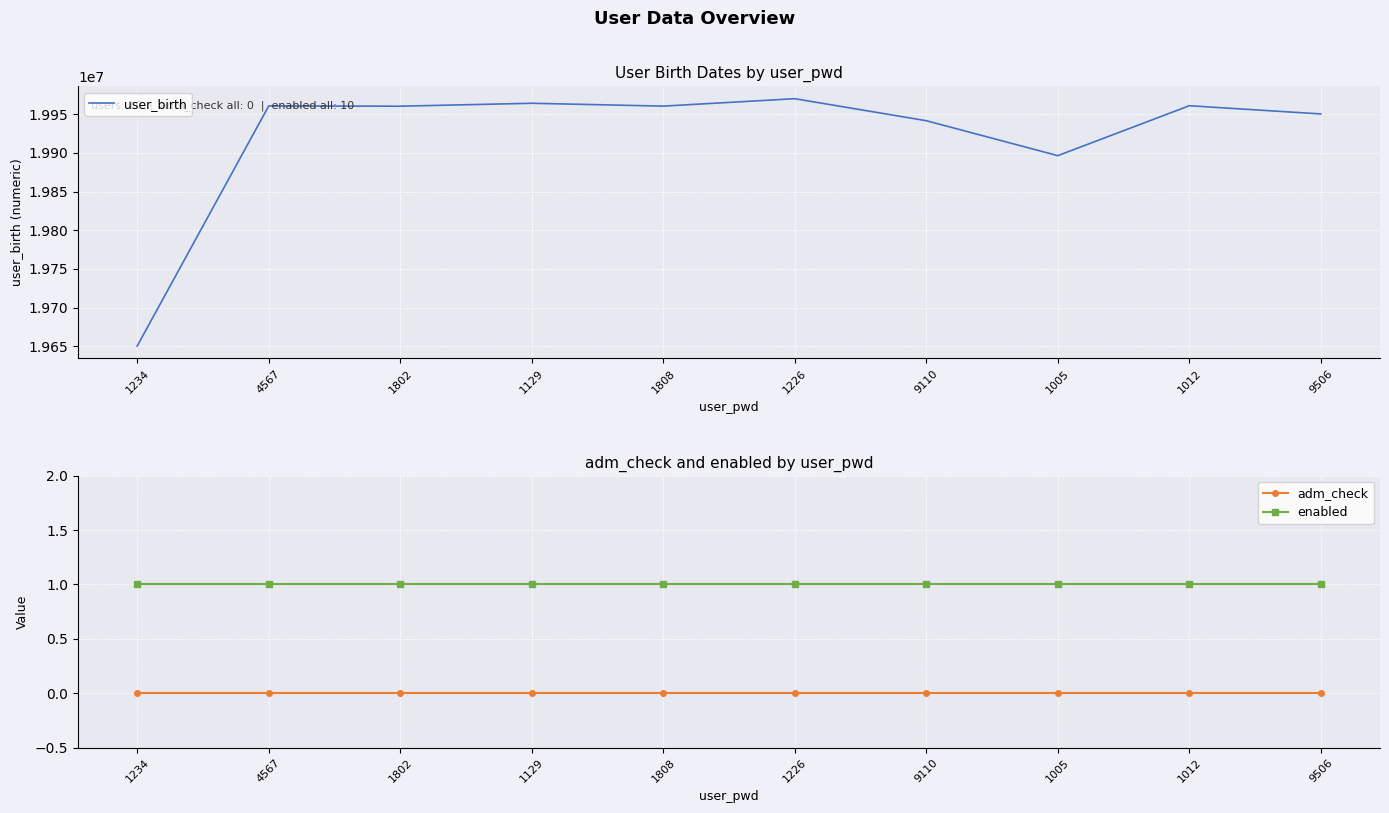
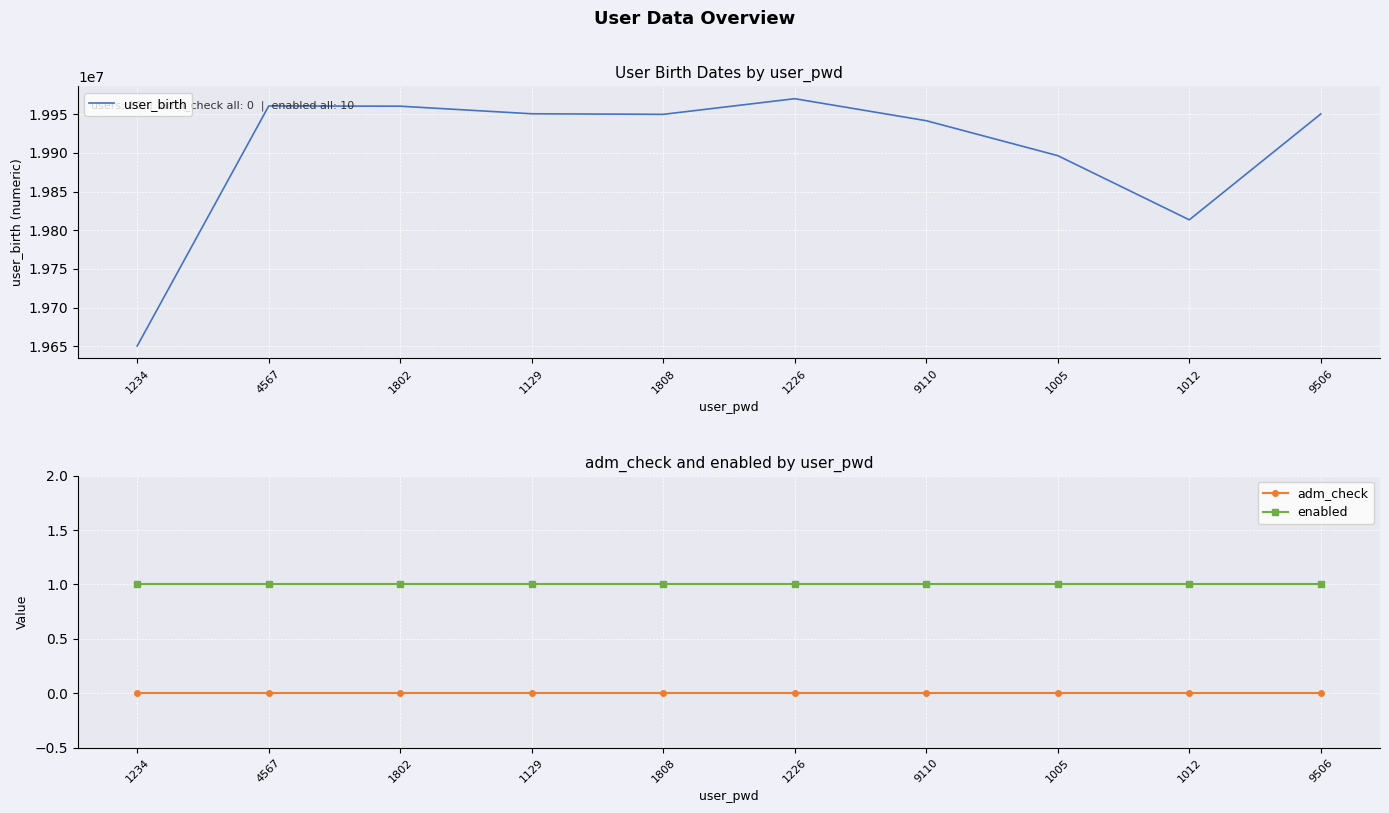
  {
    "User Birth Dates by user_pwd": {
      "1234": 19650000,
      "1802": 19960000,
-     "1129": 19960000,
-     "1808": 19960000,
+     "1129": 19950000,
+     "1808": 19950000,
      "1226": 19970000,
      "9110": 19940000,
      "1005": 19900000,
-     "1012": 19960000,
+     "1012": 19810000,
      "9506": 19950000
    },
    "adm_check and enabled by user_pwd": {
      "adm_check": {
        "1234": 0.00,
        "4567": 0.00,
        "1802": 0.00,
        "1129": 0.00,
        "1808": 0.00,
        "1226": 0.00,
        "9110": 0.00,
        "1005": 0.00,
        "1012": 0.00,
        "9506": 0.00
      },
      "enabled": {
        "1234": 1.00,
        "4567": 1.00,
        "1802": 1.00,
        "1129": 1.00,
        "1808": 1.00,
        "1226": 1.00,
        "9110": 1.00,
        "1005": 1.00,
        "1012": 1.00,
        "9506": 1.00
      }
    }
  }
